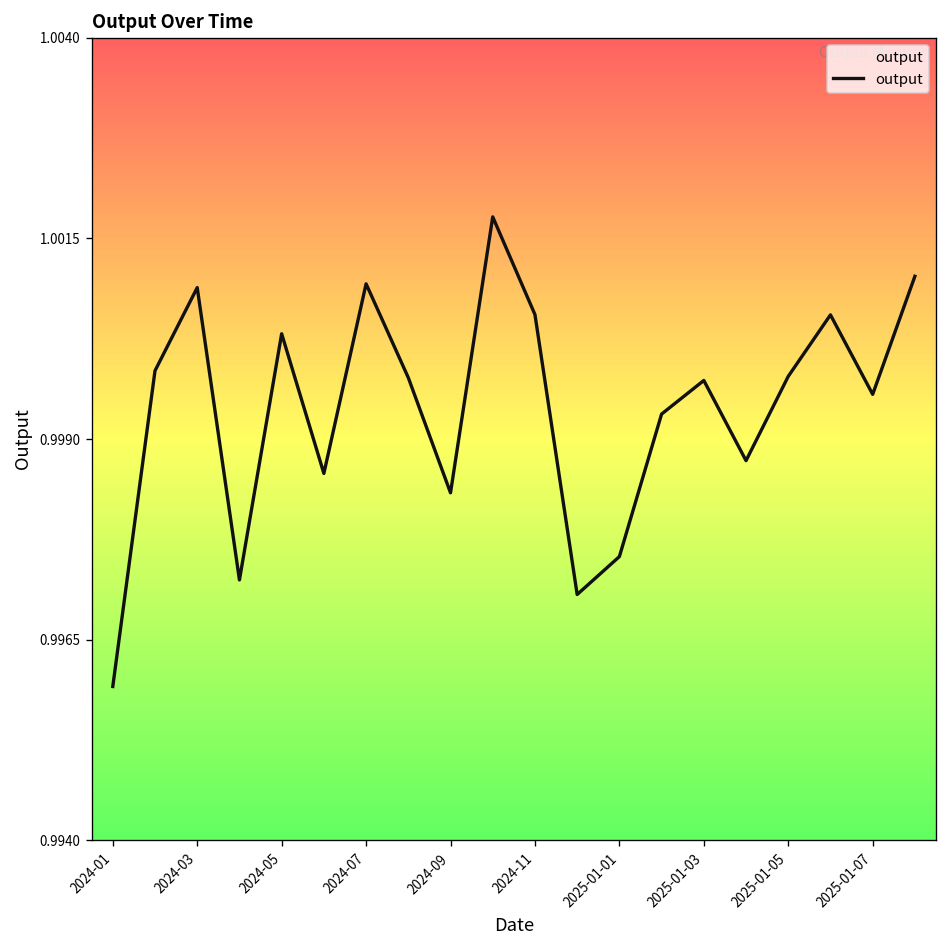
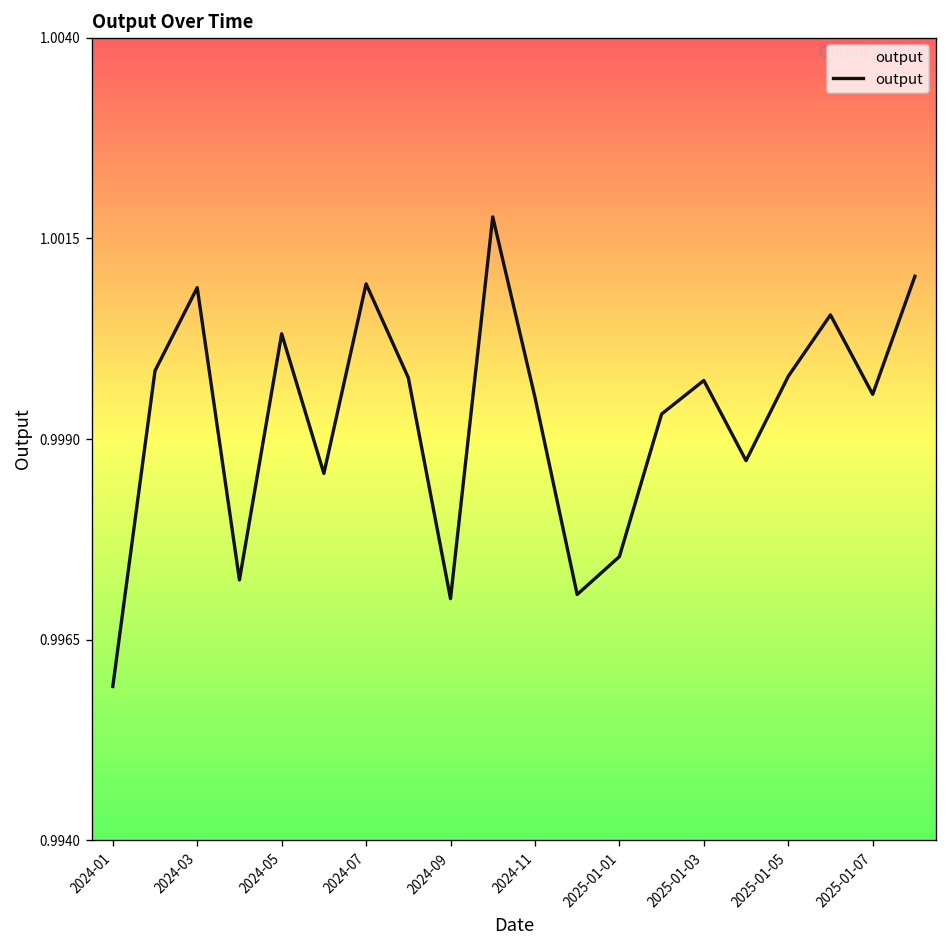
  {
    "2024-01": 0.9959,
    "2024-03": 1.0009,
    "2024-05": 1.0003,
    "2024-07": 1.0009,
-   "2024-09": 0.9983,
-   "2024-11": 1.0006,
+   "2024-09": 0.9970,
+   "2024-11": 0.9995,
    "2025-01-01": 0.9975,
    "2025-01-03": 0.9997,
    "2025-01-05": 0.9998,
    "2025-01-07": 0.9996
  }
